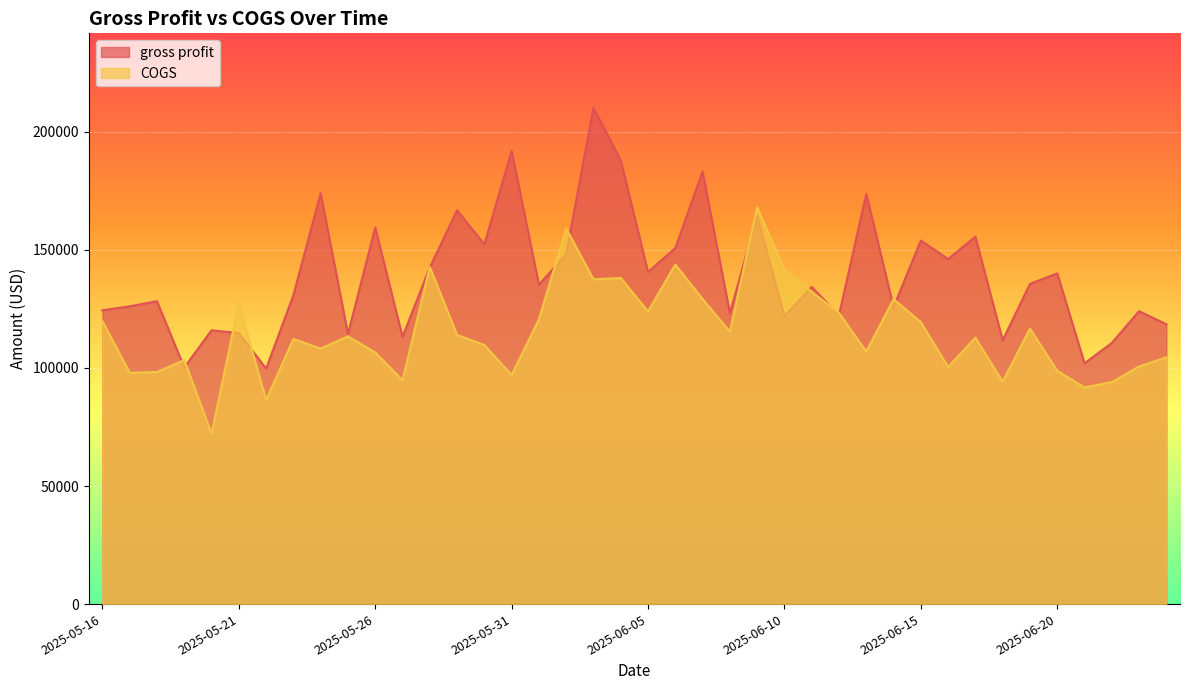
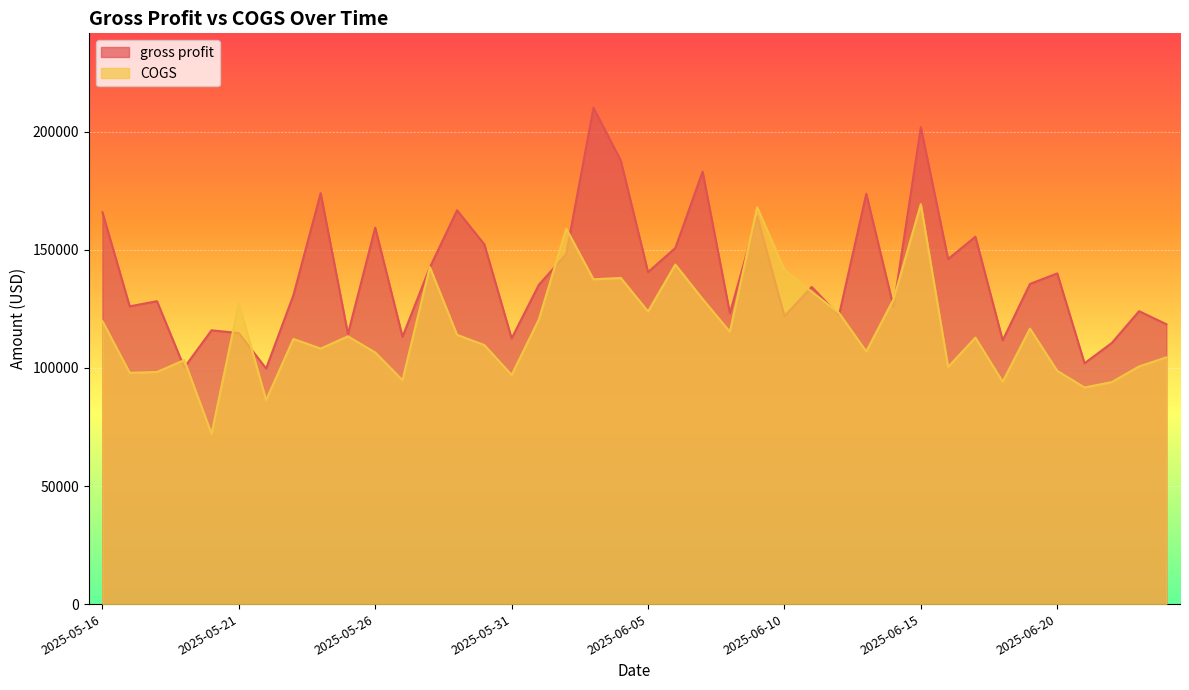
  {
    "gross profit": {
-     "2025-05-16": 124000,
+     "2025-05-16": 166000,
      "2025-05-21": 115000,
      "2025-05-26": 159000,
-     "2025-05-31": 192000,
+     "2025-05-31": 113000,
      "2025-06-05": 141000,
      "2025-06-10": 122000,
-     "2025-06-15": 154000,
+     "2025-06-15": 202000,
      "2025-06-20": 140000
    },
    "COGS": {
      "2025-05-16": 120000,
      "2025-05-21": 127000,
      "2025-05-26": 107000,
      "2025-05-31": 97000,
      "2025-06-05": 124000,
      "2025-06-10": 142000,
-     "2025-06-15": 119000,
+     "2025-06-15": 169000,
      "2025-06-20": 99000
    }
  }
